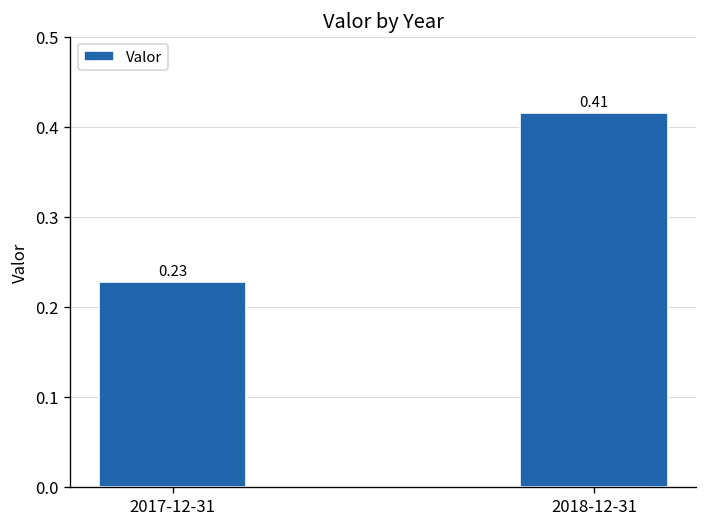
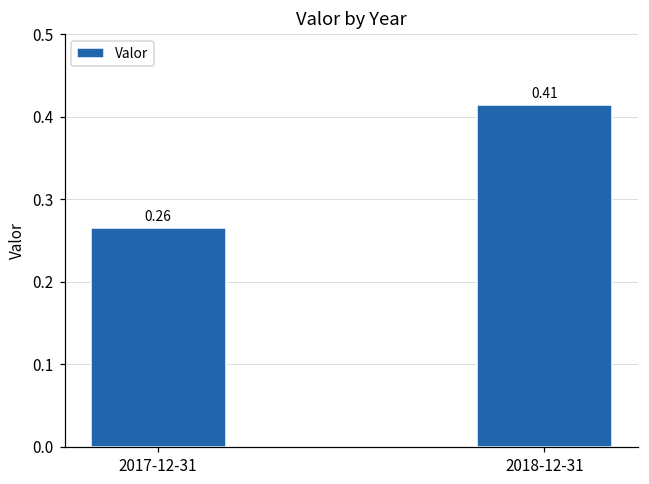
  {
-   "2017-12-31": 0.23,
+   "2017-12-31": 0.26,
    "2018-12-31": 0.41
  }
